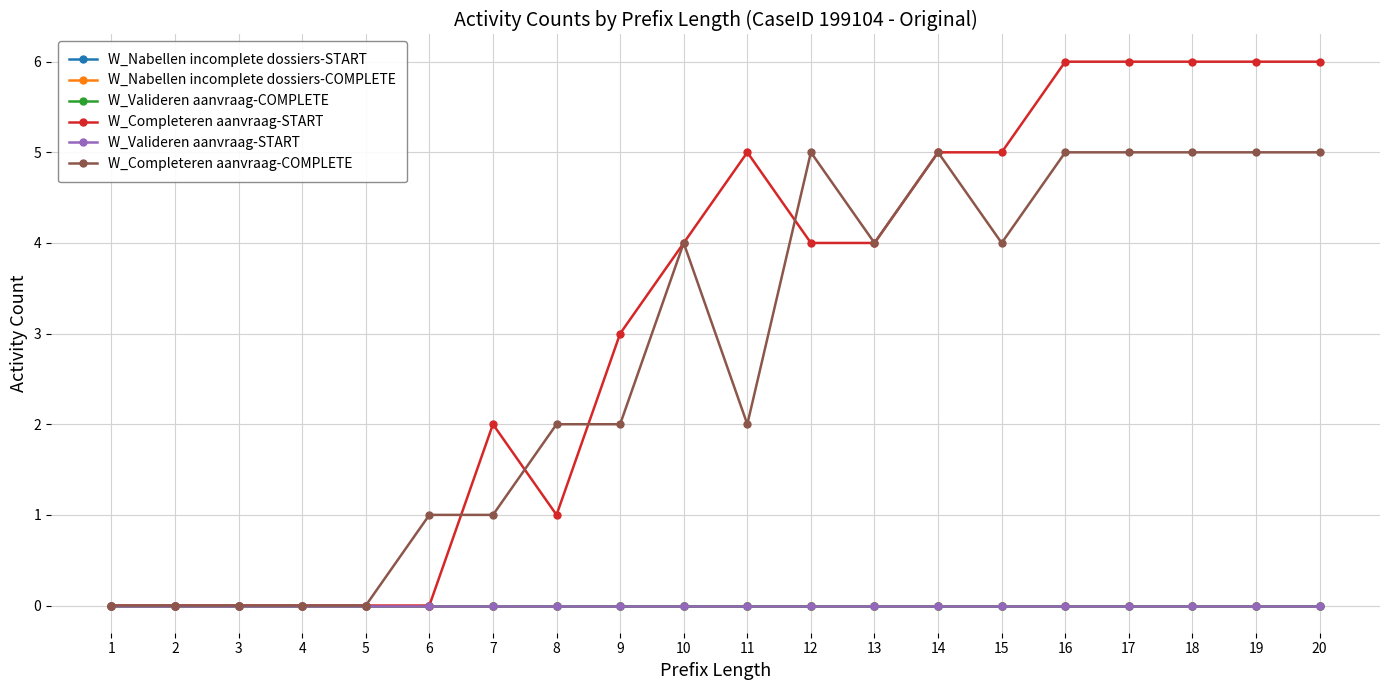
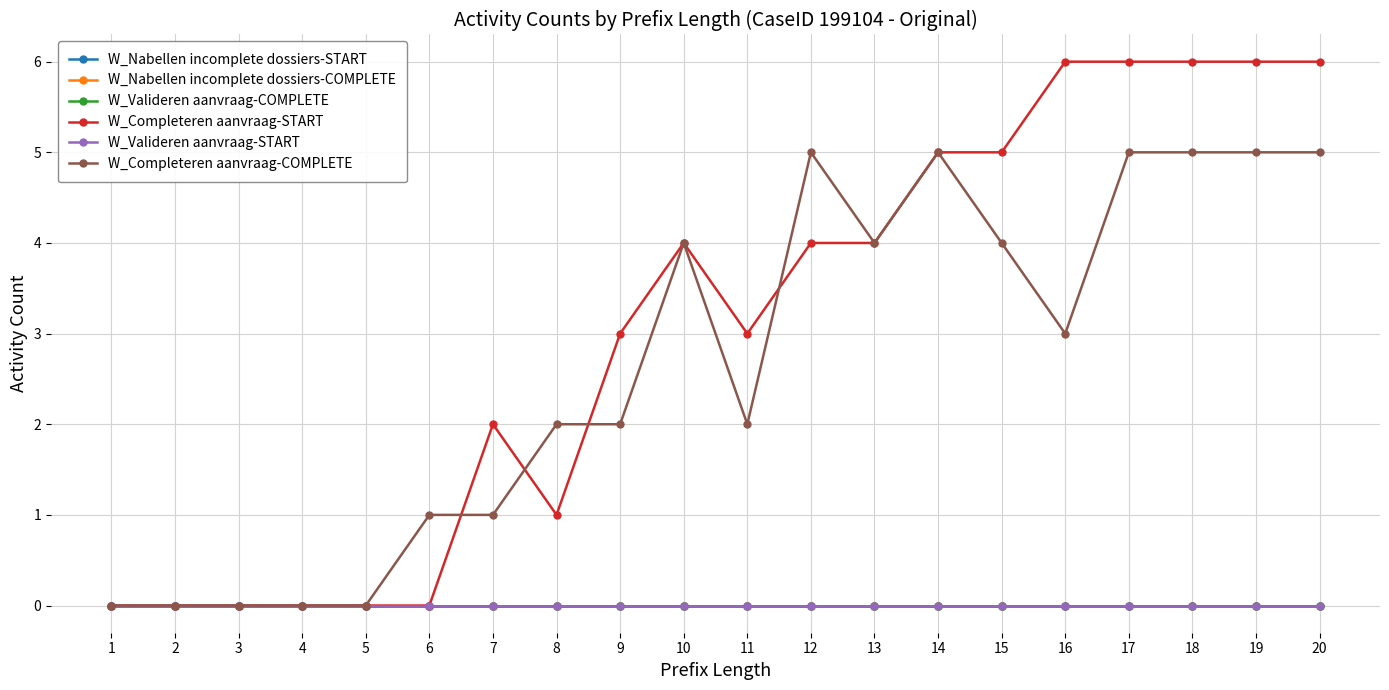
  {
    "W_Valideren aanvraag-START": {
      "7": 0,
      "8": 0,
      "9": 0,
      "10": 0,
      "11": 0,
      "12": 0,
      "13": 0,
      "14": 0,
      "15": 0,
      "16": 0,
      "17": 0,
      "18": 0,
      "19": 0,
      "20": 0
    },
    "W_Completeren aanvraag-START": {
      "7": 2,
      "8": 1,
      "9": 3,
-     "11": 5,
+     "11": 3,
      "12": 4,
      "15": 5,
      "16": 6,
      "17": 6,
      "18": 6,
      "19": 6,
      "20": 6
    },
    "W_Completeren aanvraag-COMPLETE": {
      "6": 1,
      "7": 1,
      "8": 2,
      "9": 2,
      "11": 2,
      "12": 5,
      "15": 4,
-     "16": 5,
+     "16": 3,
      "17": 5,
      "18": 5,
      "19": 5,
      "20": 5
    }
  }
